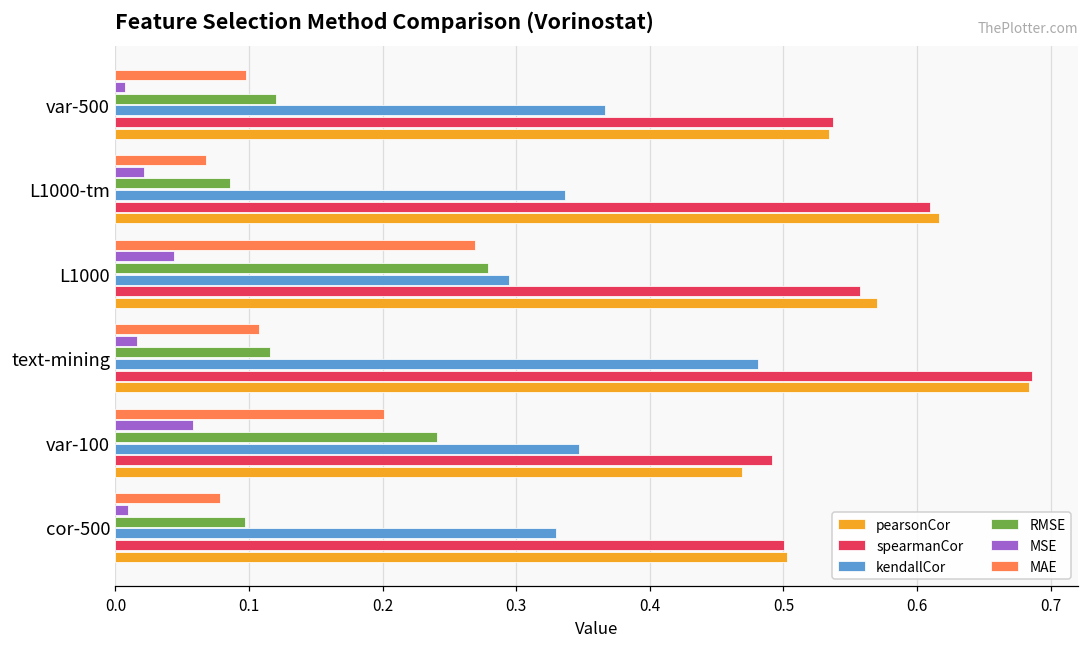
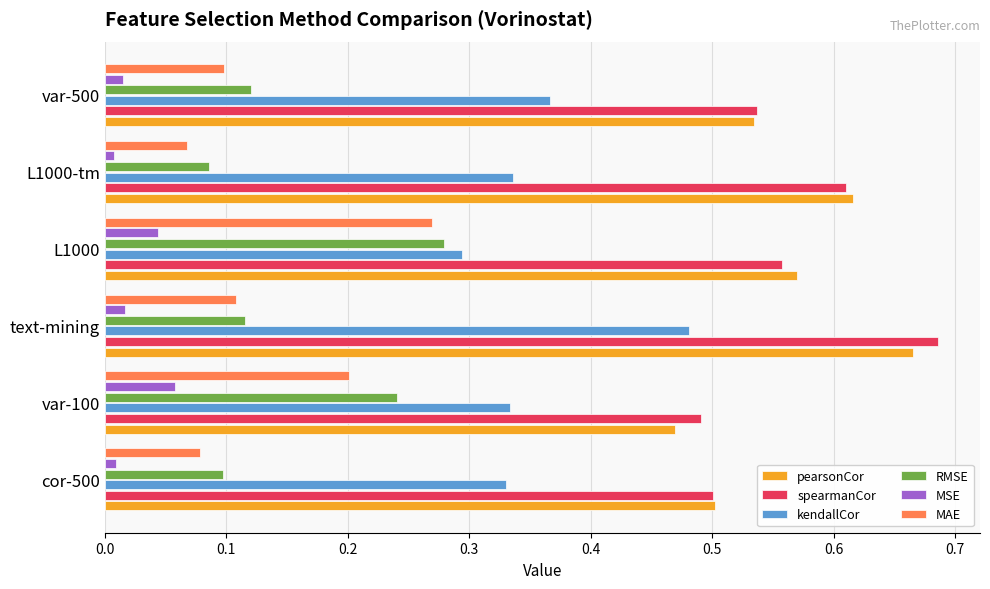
  {
    "pearsonCor": {
      "var-500": 0.534,
      "L1000-tm": 0.616,
      "L1000": 0.570,
-     "text-mining": 0.684,
+     "text-mining": 0.666,
      "var-100": 0.469,
      "cor-500": 0.502
    },
    "spearmanCor": {
      "var-500": 0.537,
      "L1000-tm": 0.610,
      "L1000": 0.557,
      "text-mining": 0.686,
      "var-100": 0.491,
      "cor-500": 0.500
    },
    "kendallCor": {
      "var-500": 0.367,
      "L1000-tm": 0.336,
      "L1000": 0.294,
      "text-mining": 0.481,
-     "var-100": 0.347,
+     "var-100": 0.333,
      "cor-500": 0.330
    },
    "RMSE": {
      "var-500": 0.120,
      "L1000-tm": 0.086,
      "L1000": 0.279,
      "text-mining": 0.116,
      "var-100": 0.240,
      "cor-500": 0.097
    },
    "MSE": {
-     "var-500": 0.007,
-     "L1000-tm": 0.021,
+     "var-500": 0.014,
+     "L1000-tm": 0.007,
      "L1000": 0.044,
      "text-mining": 0.016,
      "var-100": 0.058,
      "cor-500": 0.009
    },
    "MAE": {
      "var-500": 0.098,
      "L1000-tm": 0.068,
      "L1000": 0.269,
      "text-mining": 0.108,
      "var-100": 0.201,
      "cor-500": 0.078
    }
  }
